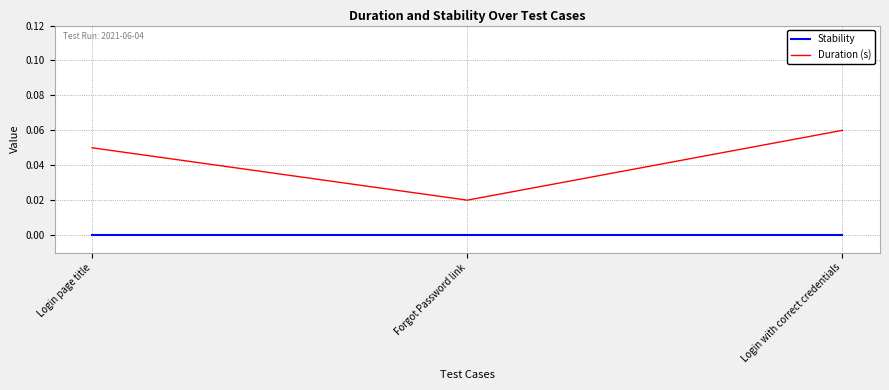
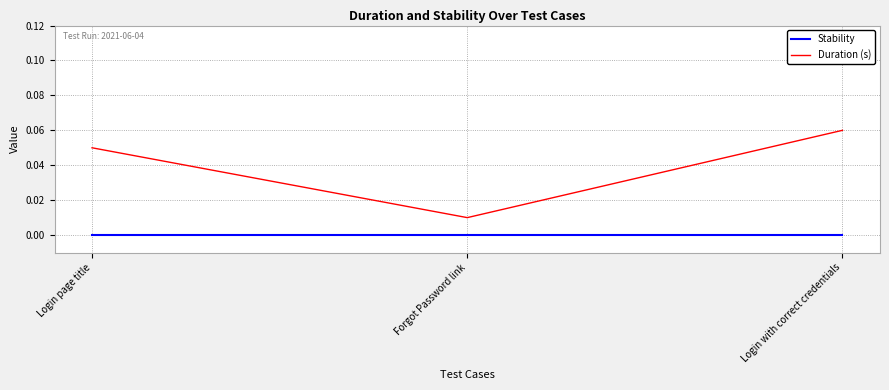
  {
    "Stability": {
      "Login page title": 0.00,
      "Forgot Password link": 0.00,
      "Login with correct credentials": 0.00
    },
    "Duration (s)": {
      "Login page title": 0.05,
-     "Forgot Password link": 0.02,
+     "Forgot Password link": 0.01,
      "Login with correct credentials": 0.06
    }
  }
